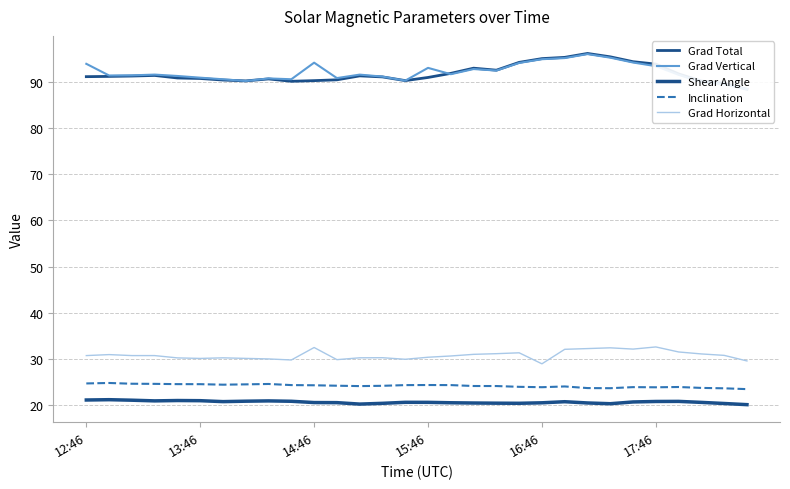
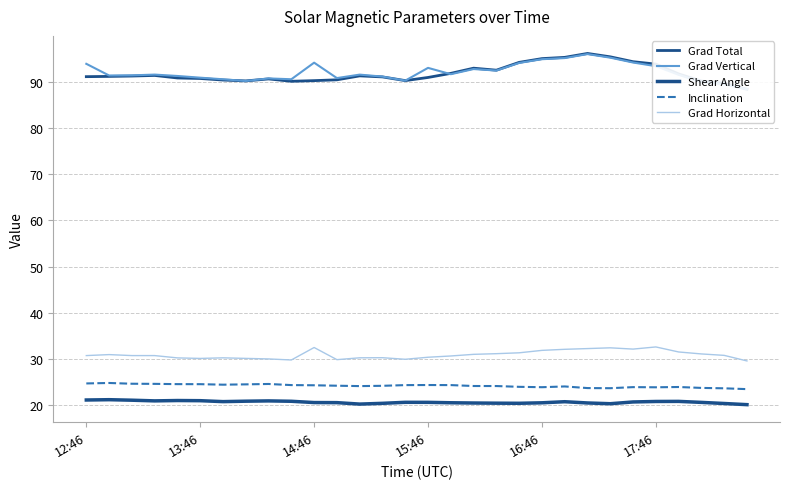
  {
    "Grad Vertical": {
      "12:46": 94,
      "14:46": 94,
      "15:46": 93
    },
    "Inclination": {
      "12:46": 25,
      "13:46": 25,
      "14:46": 24,
      "15:46": 24,
      "16:46": 24,
      "17:46": 24
    },
    "Grad Horizontal": {
      "12:46": 31,
      "13:46": 30,
      "14:46": 32,
      "15:46": 30,
-     "16:46": 29,
+     "16:46": 32,
      "17:46": 33
    }
  }
